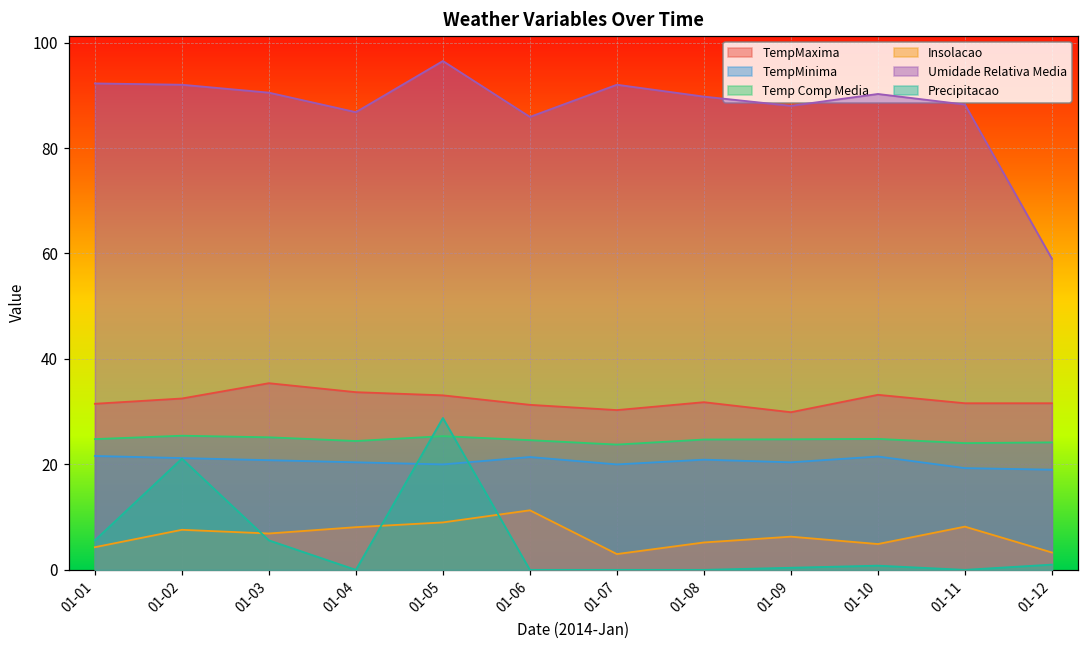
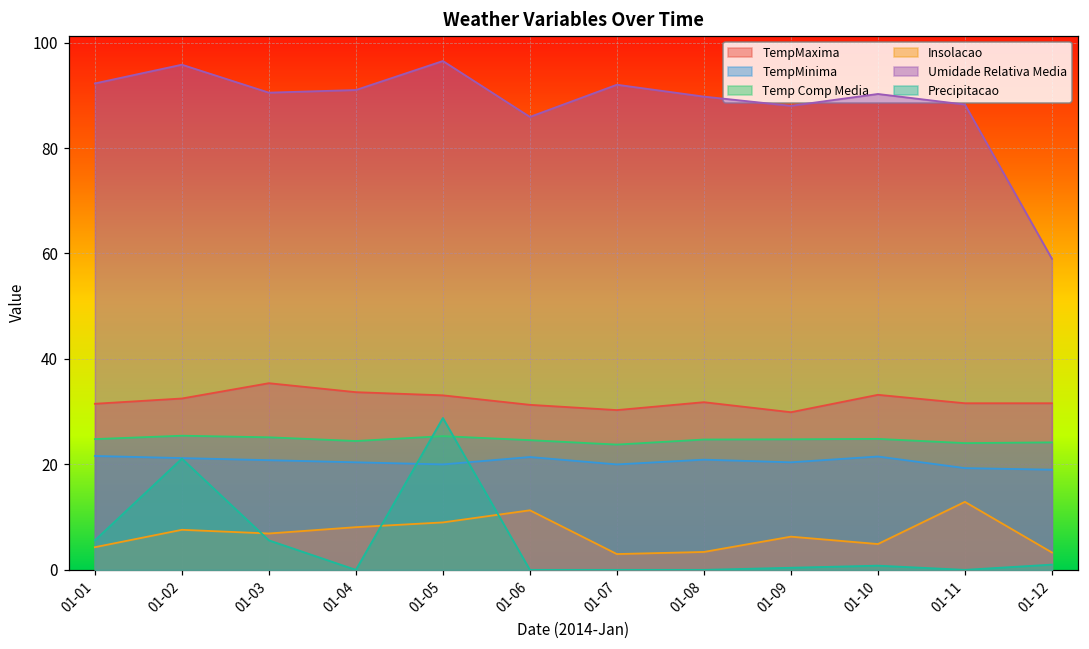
  {
    "TempMaxima": {
      "01-01": 32,
      "01-02": 33,
      "01-03": 35,
      "01-04": 34,
      "01-05": 33,
      "01-06": 31,
      "01-07": 30,
      "01-08": 32,
      "01-09": 30,
      "01-10": 33,
      "01-11": 32,
      "01-12": 32
    },
    "Insolacao": {
      "01-01": 4,
      "01-02": 8,
      "01-03": 7,
      "01-04": 8,
      "01-05": 9,
      "01-06": 11,
      "01-07": 3,
-     "01-08": 5,
+     "01-08": 3,
      "01-09": 6,
      "01-10": 5,
-     "01-11": 8,
+     "01-11": 13,
      "01-12": 3
    },
    "Umidade Relativa Media": {
      "01-01": 92,
-     "01-02": 92,
+     "01-02": 96,
      "01-03": 91,
-     "01-04": 87,
+     "01-04": 91,
      "01-05": 97,
      "01-06": 86,
      "01-07": 92,
      "01-08": 90,
      "01-09": 88,
      "01-11": 88,
      "01-12": 59
    }
  }
